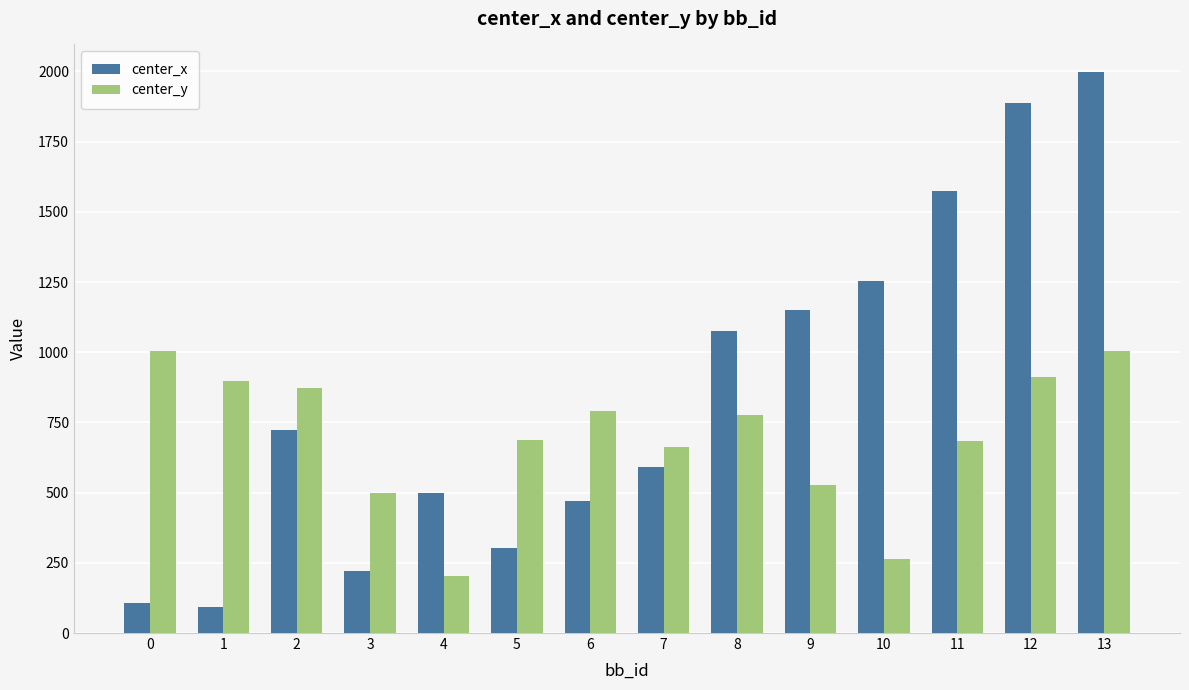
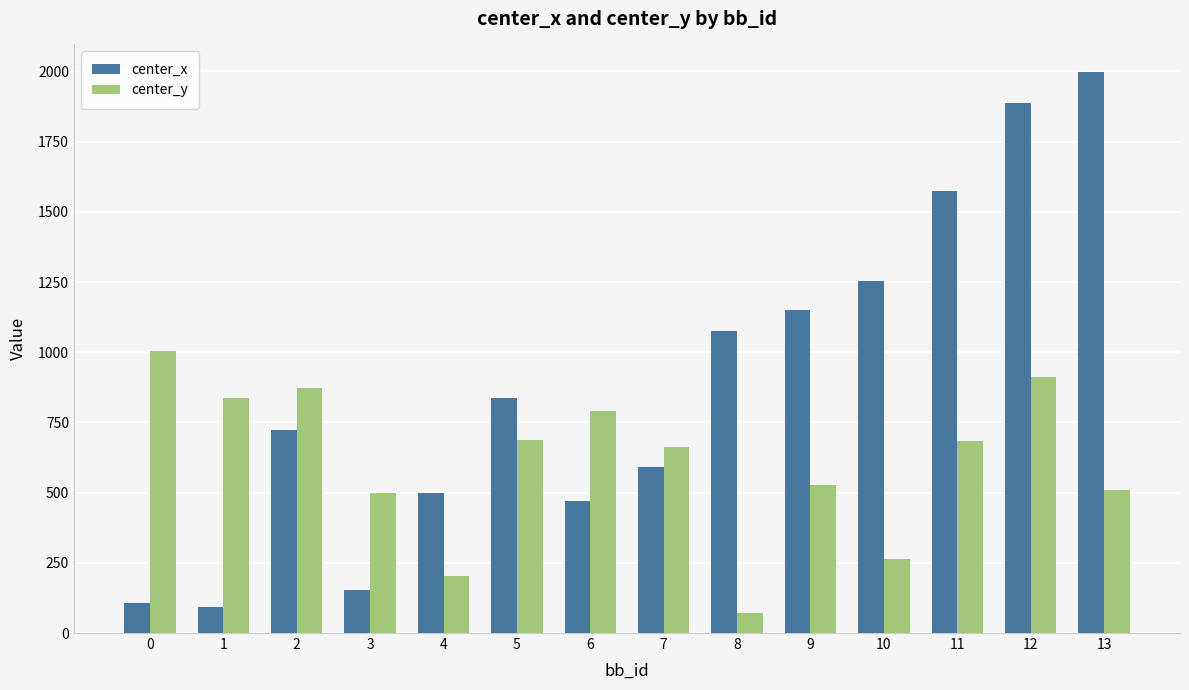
  {
    "center_x": {
      "0": 110,
      "1": 90,
      "2": 720,
-     "3": 220,
+     "3": 150,
      "4": 500,
-     "5": 300,
+     "5": 840,
      "6": 470,
      "7": 590,
      "8": 1080,
      "9": 1150,
      "10": 1250,
      "11": 1570,
      "12": 1890,
      "13": 2000
    },
    "center_y": {
      "0": 1000,
-     "1": 900,
+     "1": 840,
      "2": 870,
      "3": 500,
      "4": 200,
      "5": 690,
      "6": 790,
      "7": 660,
-     "8": 780,
+     "8": 70,
      "9": 530,
      "10": 270,
      "11": 680,
      "12": 910,
-     "13": 1000
+     "13": 510
    }
  }
